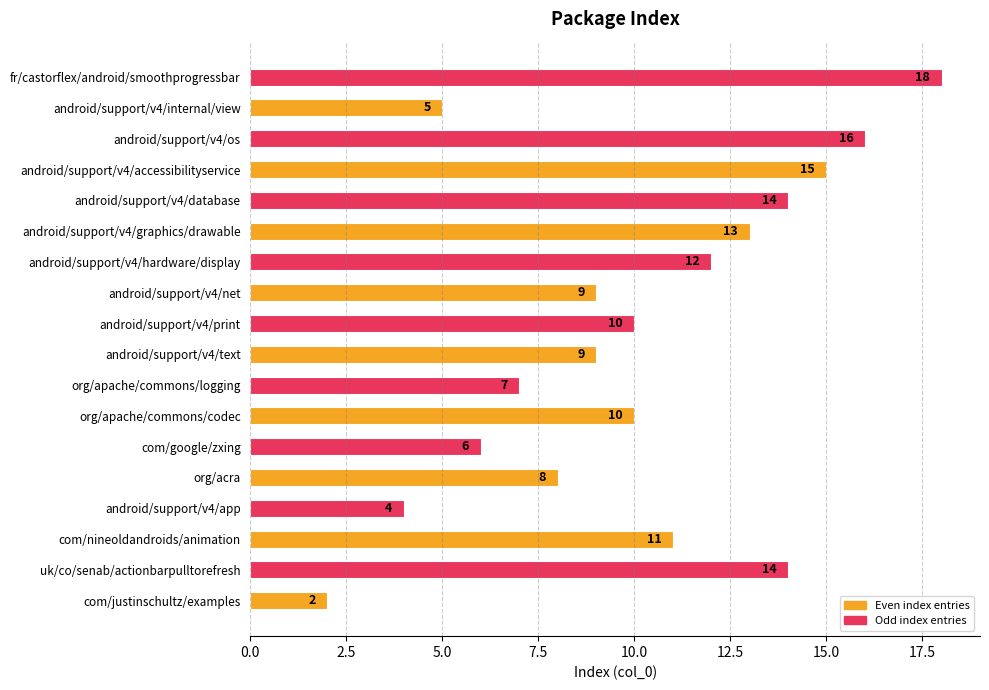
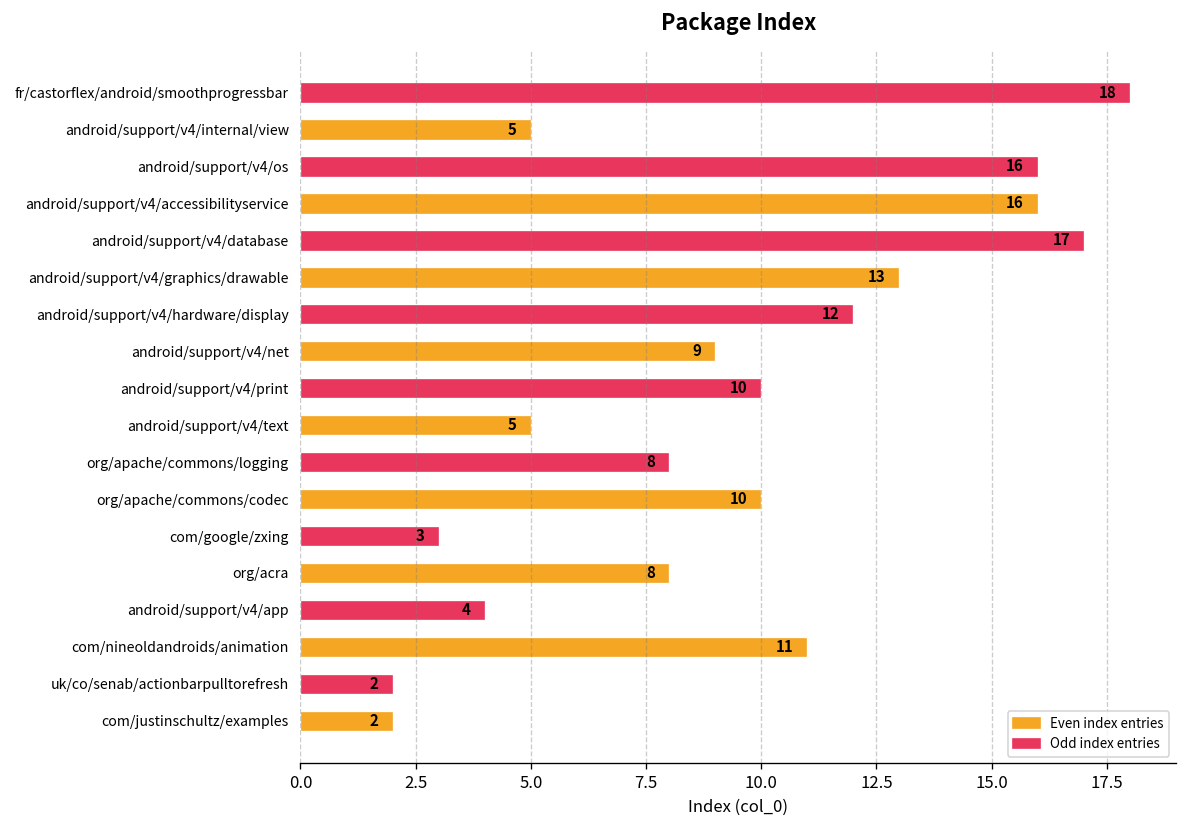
  {
    "fr/castorflex/android/smoothprogressbar": 18,
    "android/support/v4/internal/view": 5,
    "android/support/v4/os": 16,
-   "android/support/v4/accessibilityservice": 15,
-   "android/support/v4/database": 14,
+   "android/support/v4/accessibilityservice": 16,
+   "android/support/v4/database": 17,
    "android/support/v4/graphics/drawable": 13,
    "android/support/v4/hardware/display": 12,
    "android/support/v4/net": 9,
    "android/support/v4/print": 10,
-   "android/support/v4/text": 9,
-   "org/apache/commons/logging": 7,
+   "android/support/v4/text": 5,
+   "org/apache/commons/logging": 8,
    "org/apache/commons/codec": 10,
-   "com/google/zxing": 6,
+   "com/google/zxing": 3,
    "org/acra": 8,
    "android/support/v4/app": 4,
    "com/nineoldandroids/animation": 11,
-   "uk/co/senab/actionbarpulltorefresh": 14,
+   "uk/co/senab/actionbarpulltorefresh": 2,
    "com/justinschultz/examples": 2
  }
